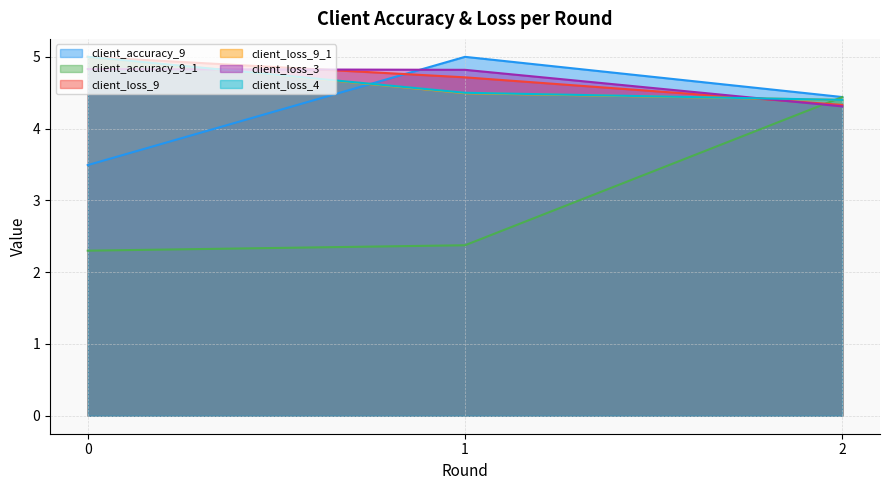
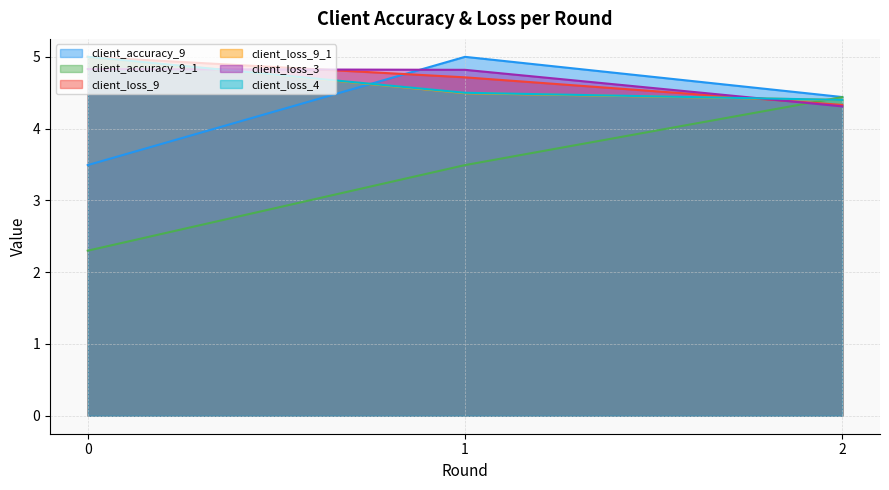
  {
    "client_accuracy_9_1": {
      "0": 2.3,
-     "1": 2.4
+     "1": 3.5
    },
    "client_loss_9": {
      "1": 4.7
    },
    "client_loss_3": {
      "1": 4.8
    }
  }
